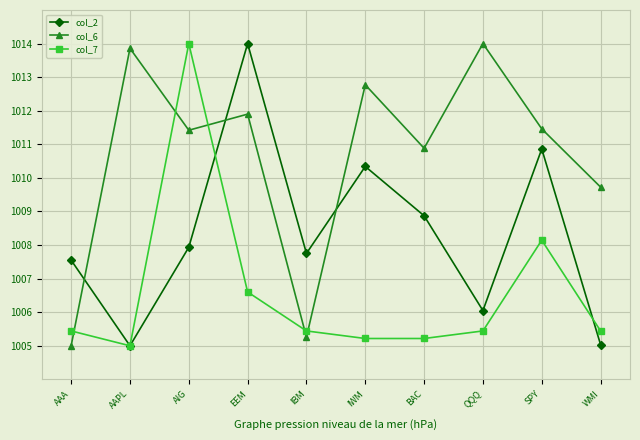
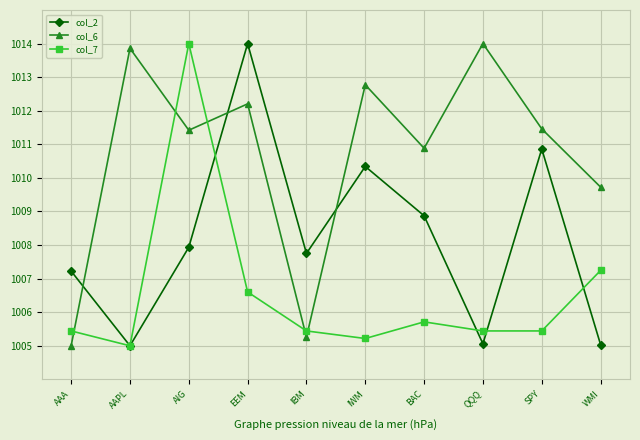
  {
    "col_2": {
-     "AAA": 1007.6,
+     "AAA": 1007.2,
      "AIG": 1007.9,
      "EEM": 1014.0,
      "IBM": 1007.8,
      "IWM": 1010.3,
      "BAC": 1008.9,
-     "QQQ": 1006.0,
+     "QQQ": 1005.1,
      "SPY": 1010.9,
      "WMI": 1005.0
    },
    "col_6": {
      "AAA": 1005.0,
      "AAPL": 1013.9,
      "AIG": 1011.4,
-     "EEM": 1011.9,
+     "EEM": 1012.2,
      "IBM": 1005.3,
      "IWM": 1012.8,
      "BAC": 1010.9,
      "QQQ": 1014.0,
      "SPY": 1011.5,
      "WMI": 1009.7
    },
    "col_7": {
      "AAA": 1005.4,
      "AIG": 1014.0,
      "EEM": 1006.6,
      "IBM": 1005.4,
      "IWM": 1005.2,
-     "BAC": 1005.2,
+     "BAC": 1005.7,
      "QQQ": 1005.4,
-     "SPY": 1008.1,
-     "WMI": 1005.4
+     "SPY": 1005.4,
+     "WMI": 1007.2
    }
  }
